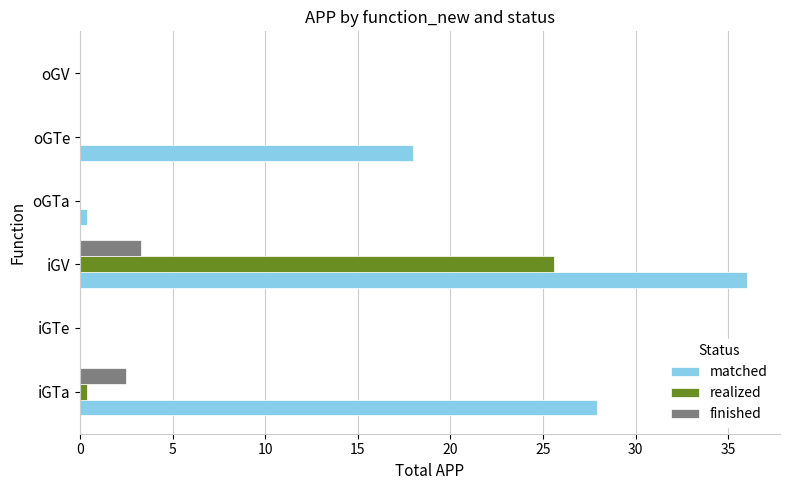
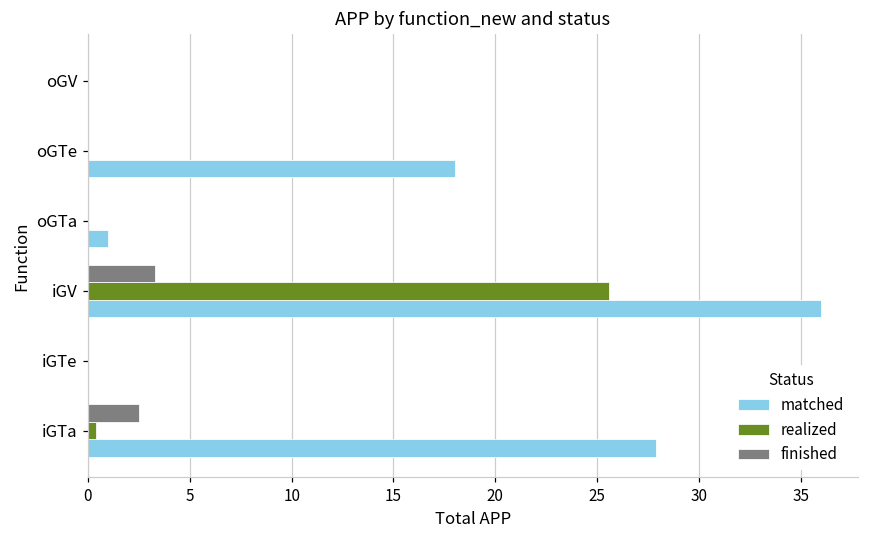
  {
    "matched": {
      "oGV": 0.0,
      "oGTe": 18.0,
-     "oGTa": 0.4,
+     "oGTa": 1.0,
      "iGV": 36.0,
      "iGTe": 0.0,
      "iGTa": 27.9
    },
    "realized": {
      "oGV": 0.0,
      "oGTe": 0.0,
      "oGTa": 0.0,
      "iGV": 25.6,
      "iGTe": 0.0,
      "iGTa": 0.4
    },
    "finished": {
      "oGV": 0.0,
      "oGTe": 0.0,
      "oGTa": 0.0,
      "iGV": 3.3,
      "iGTe": 0.0,
      "iGTa": 2.5
    }
  }
